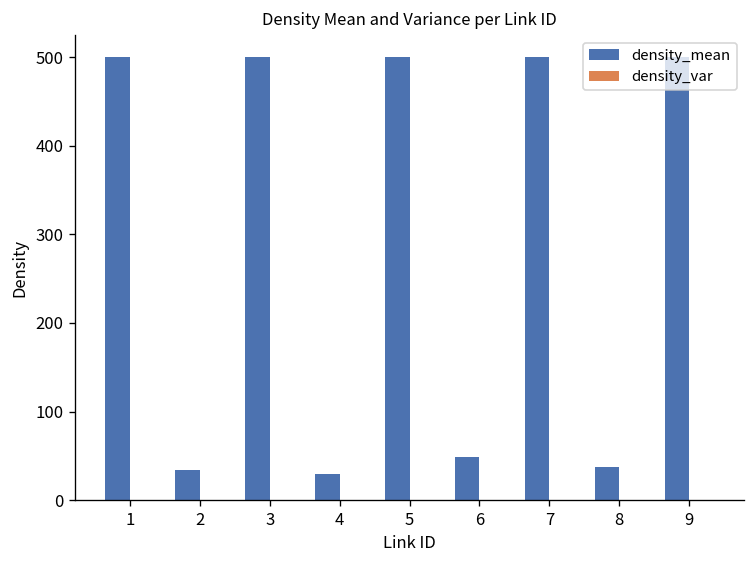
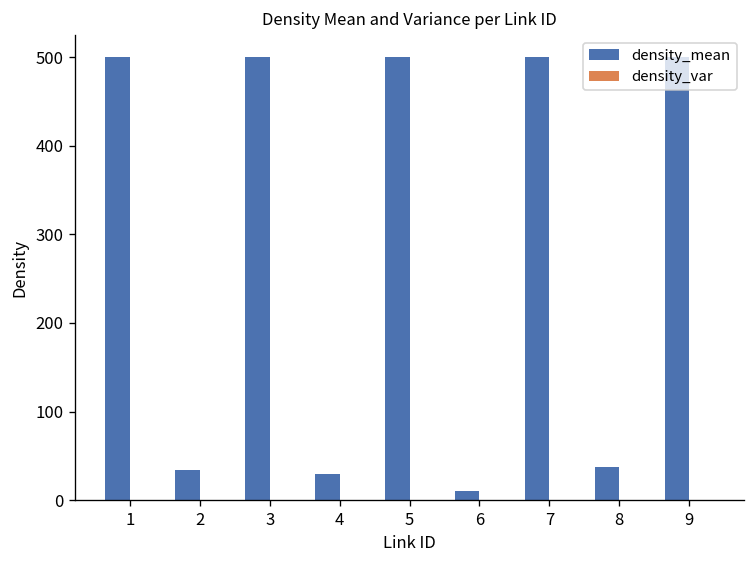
  {
    "density_mean": {
      "1": 500,
      "2": 30,
      "3": 500,
      "4": 30,
      "5": 500,
-     "6": 50,
+     "6": 10,
      "7": 500,
      "8": 40
    },
    "density_var": {
      "1": 0,
      "2": 0,
      "3": 0,
      "4": 0,
      "5": 0,
      "6": 0,
      "7": 0,
      "8": 0,
      "9": 0
    }
  }
